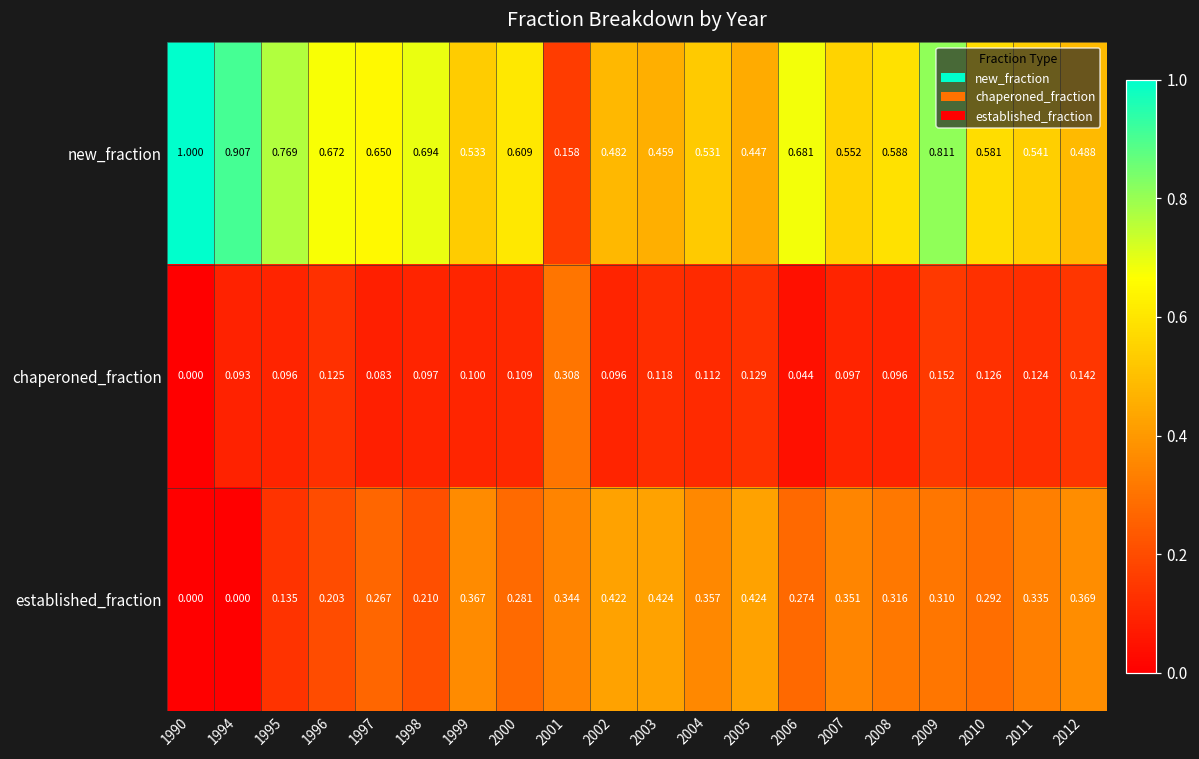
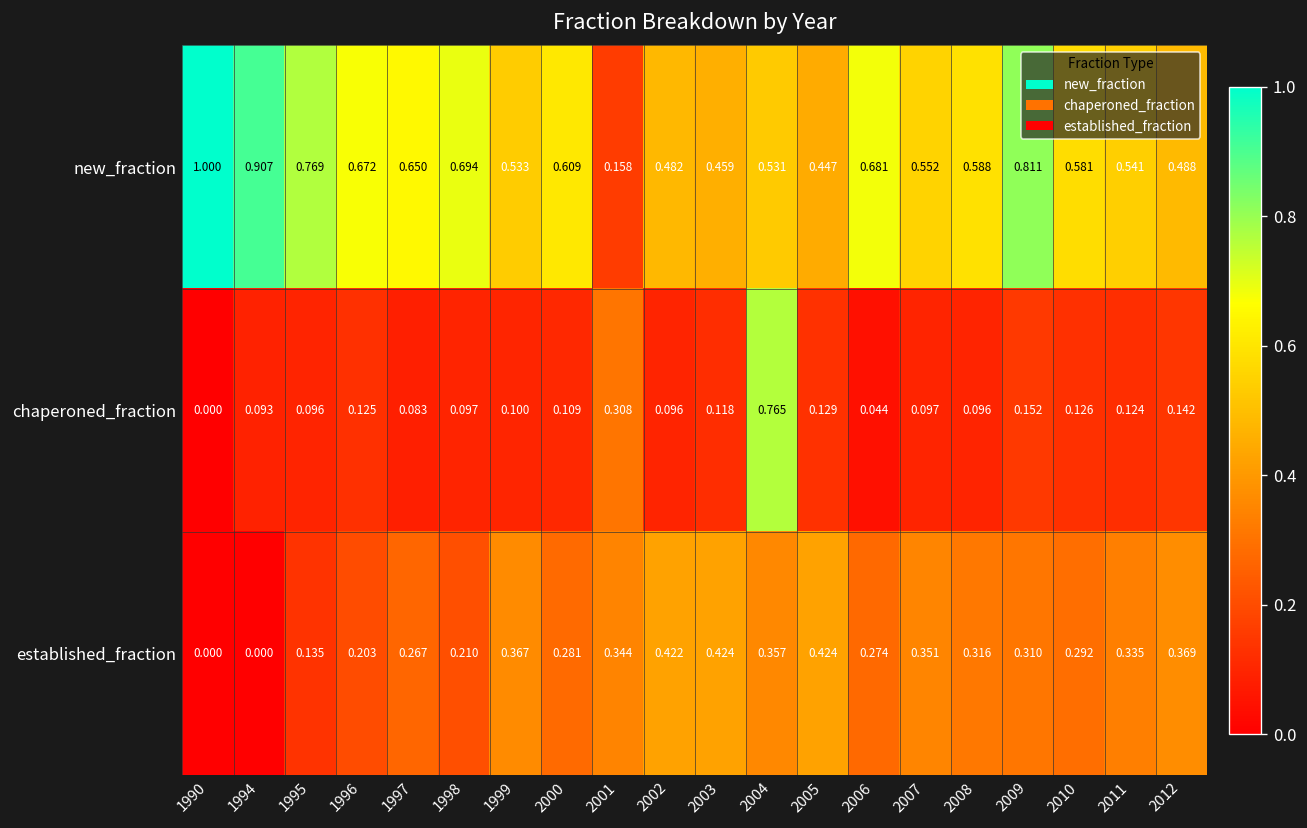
  {
    "new_fraction": {
      "1990": 1.000,
      "1994": 0.907,
      "1995": 0.769,
      "1996": 0.672,
      "1997": 0.650,
      "1998": 0.694,
      "1999": 0.533,
      "2000": 0.609,
      "2001": 0.158,
      "2002": 0.482,
      "2003": 0.459,
      "2004": 0.531,
      "2005": 0.447,
      "2006": 0.681,
      "2007": 0.552,
      "2008": 0.588,
      "2009": 0.811,
      "2010": 0.581,
      "2011": 0.541,
      "2012": 0.488
    },
    "chaperoned_fraction": {
      "1990": 0.000,
      "1994": 0.093,
      "1995": 0.096,
      "1996": 0.125,
      "1997": 0.083,
      "1998": 0.097,
      "1999": 0.100,
      "2000": 0.109,
      "2001": 0.308,
      "2002": 0.096,
      "2003": 0.118,
-     "2004": 0.112,
+     "2004": 0.765,
      "2005": 0.129,
      "2006": 0.044,
      "2007": 0.097,
      "2008": 0.096,
      "2009": 0.152,
      "2010": 0.126,
      "2011": 0.124,
      "2012": 0.142
    },
    "established_fraction": {
      "1990": 0.000,
      "1994": 0.000,
      "1995": 0.135,
      "1996": 0.203,
      "1997": 0.267,
      "1998": 0.210,
      "1999": 0.367,
      "2000": 0.281,
      "2001": 0.344,
      "2002": 0.422,
      "2003": 0.424,
      "2004": 0.357,
      "2005": 0.424,
      "2006": 0.274,
      "2007": 0.351,
      "2008": 0.316,
      "2009": 0.310,
      "2010": 0.292,
      "2011": 0.335,
      "2012": 0.369
    }
  }
